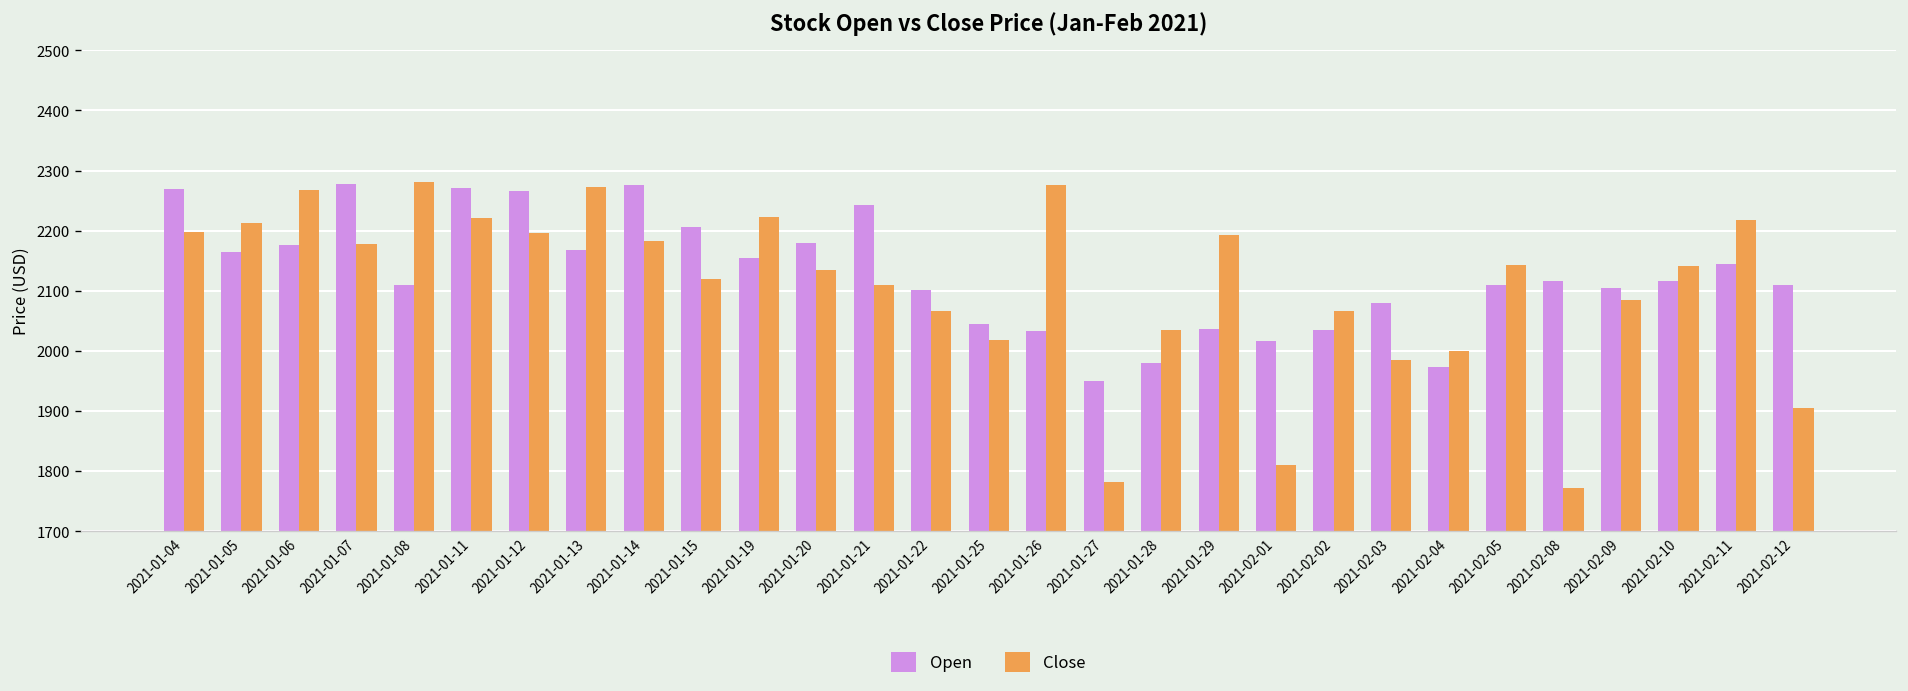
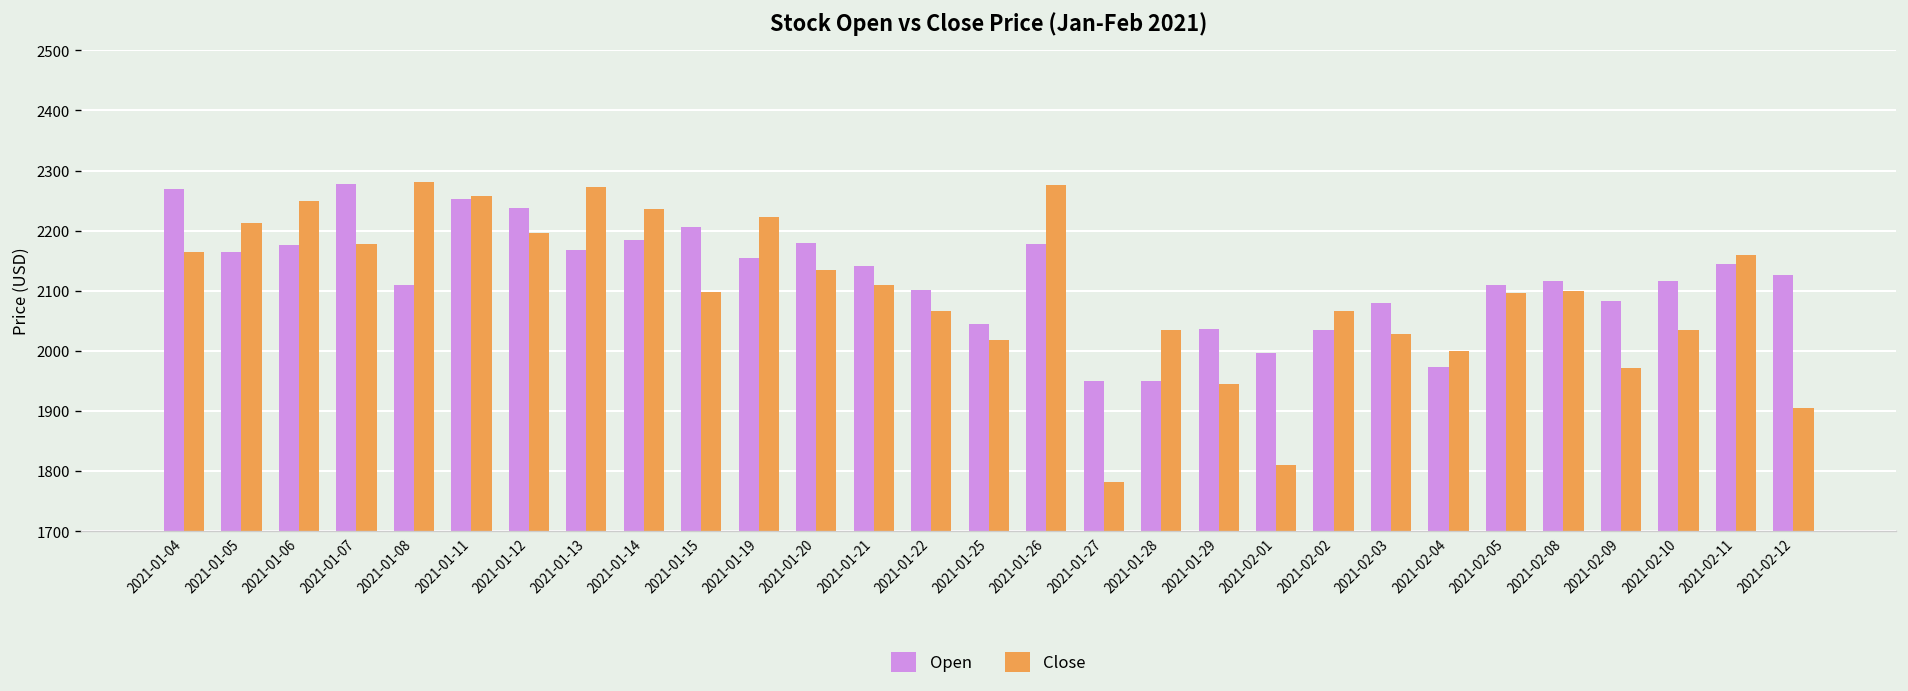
  {
    "Open": {
      "2021-01-04": 2270,
      "2021-01-05": 2160,
      "2021-01-06": 2180,
      "2021-01-07": 2280,
      "2021-01-08": 2110,
-     "2021-01-11": 2270,
-     "2021-01-12": 2270,
+     "2021-01-11": 2250,
+     "2021-01-12": 2240,
      "2021-01-13": 2170,
-     "2021-01-14": 2280,
+     "2021-01-14": 2190,
      "2021-01-15": 2210,
      "2021-01-19": 2150,
      "2021-01-20": 2180,
-     "2021-01-21": 2240,
+     "2021-01-21": 2140,
      "2021-01-22": 2100,
      "2021-01-25": 2040,
-     "2021-01-26": 2030,
+     "2021-01-26": 2180,
      "2021-01-27": 1950,
-     "2021-01-28": 1980,
+     "2021-01-28": 1950,
      "2021-01-29": 2040,
-     "2021-02-01": 2020,
+     "2021-02-01": 2000,
      "2021-02-02": 2040,
      "2021-02-03": 2080,
      "2021-02-04": 1970,
      "2021-02-05": 2110,
      "2021-02-08": 2120,
-     "2021-02-09": 2110,
+     "2021-02-09": 2080,
      "2021-02-10": 2120,
      "2021-02-11": 2150,
-     "2021-02-12": 2110
+     "2021-02-12": 2130
    },
    "Close": {
-     "2021-01-04": 2200,
+     "2021-01-04": 2160,
      "2021-01-05": 2210,
-     "2021-01-06": 2270,
+     "2021-01-06": 2250,
      "2021-01-07": 2180,
      "2021-01-08": 2280,
-     "2021-01-11": 2220,
+     "2021-01-11": 2260,
      "2021-01-12": 2200,
      "2021-01-13": 2270,
-     "2021-01-14": 2180,
-     "2021-01-15": 2120,
+     "2021-01-14": 2240,
+     "2021-01-15": 2100,
      "2021-01-19": 2220,
      "2021-01-20": 2140,
      "2021-01-21": 2110,
      "2021-01-22": 2070,
      "2021-01-25": 2020,
      "2021-01-26": 2280,
      "2021-01-27": 1780,
      "2021-01-28": 2030,
-     "2021-01-29": 2190,
+     "2021-01-29": 1940,
      "2021-02-01": 1810,
      "2021-02-02": 2070,
-     "2021-02-03": 1990,
+     "2021-02-03": 2030,
      "2021-02-04": 2000,
-     "2021-02-05": 2140,
-     "2021-02-08": 1770,
-     "2021-02-09": 2090,
-     "2021-02-10": 2140,
-     "2021-02-11": 2220,
+     "2021-02-05": 2100,
+     "2021-02-08": 2100,
+     "2021-02-09": 1970,
+     "2021-02-10": 2040,
+     "2021-02-11": 2160,
      "2021-02-12": 1900
    }
  }
